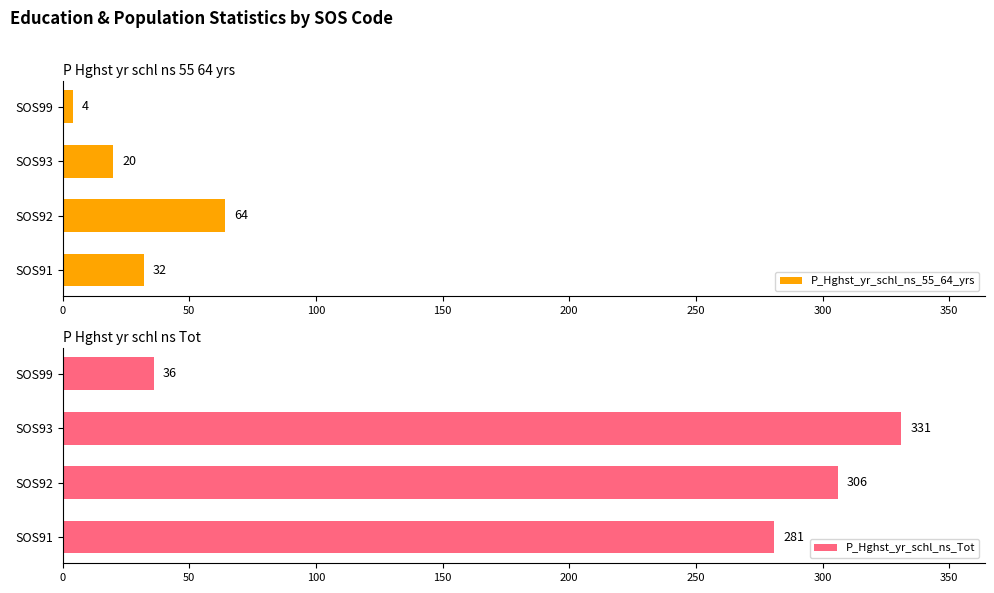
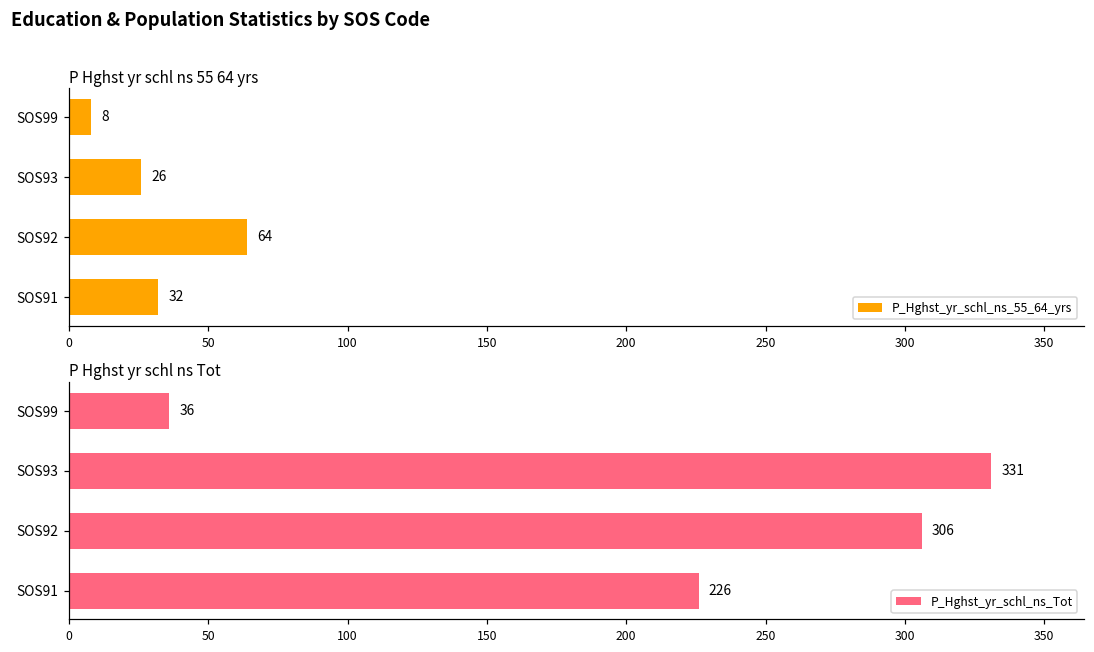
  {
    "P Hghst yr schl ns 55 64 yrs": {
-     "SOS99": 4,
-     "SOS93": 20,
+     "SOS99": 8,
+     "SOS93": 26,
      "SOS92": 64,
      "SOS91": 32
    },
    "P Hghst yr schl ns Tot": {
      "SOS99": 36,
      "SOS93": 331,
      "SOS92": 306,
-     "SOS91": 281
+     "SOS91": 226
    }
  }
